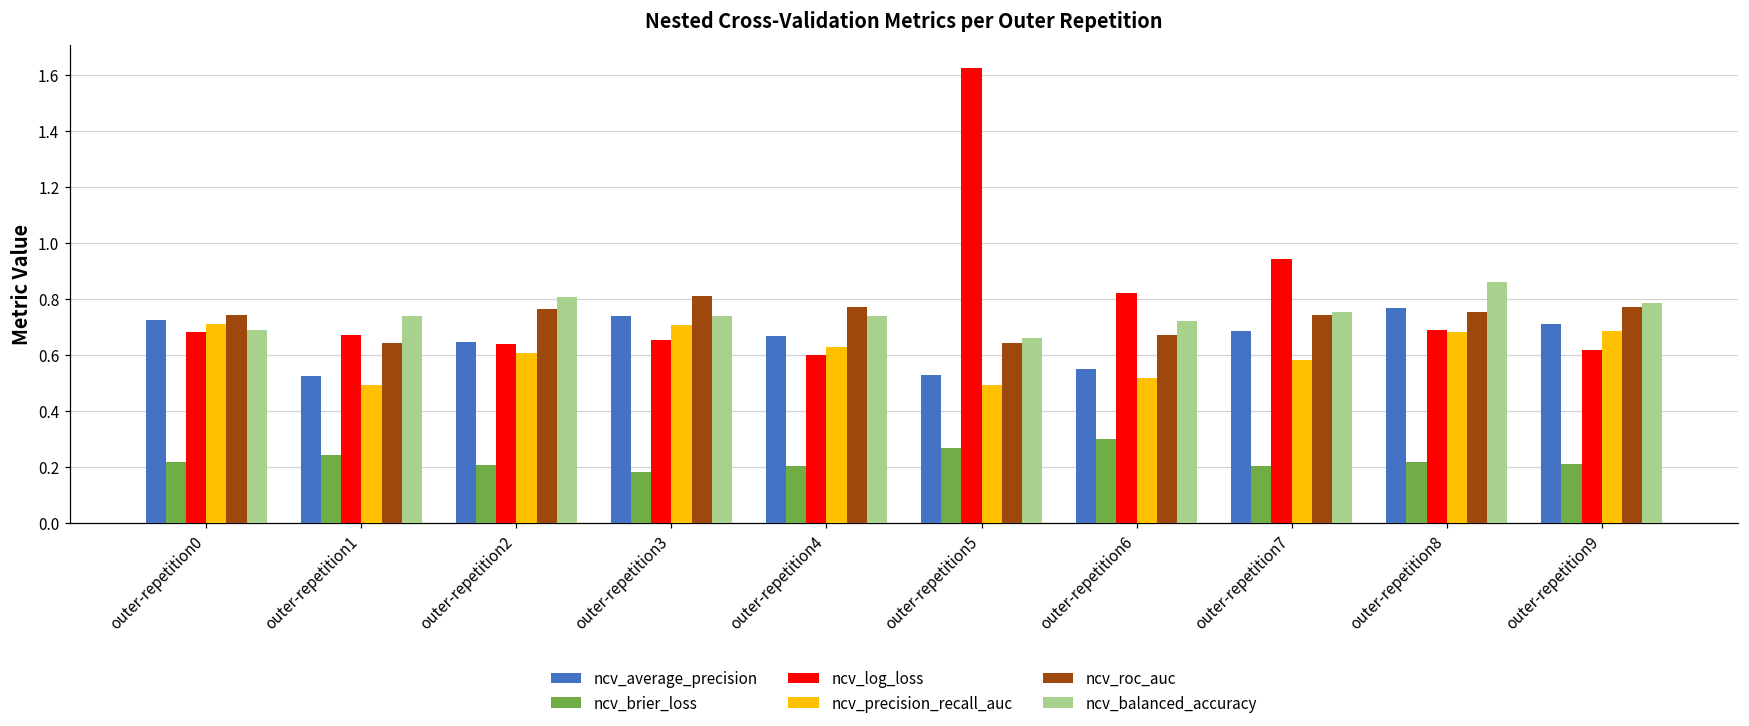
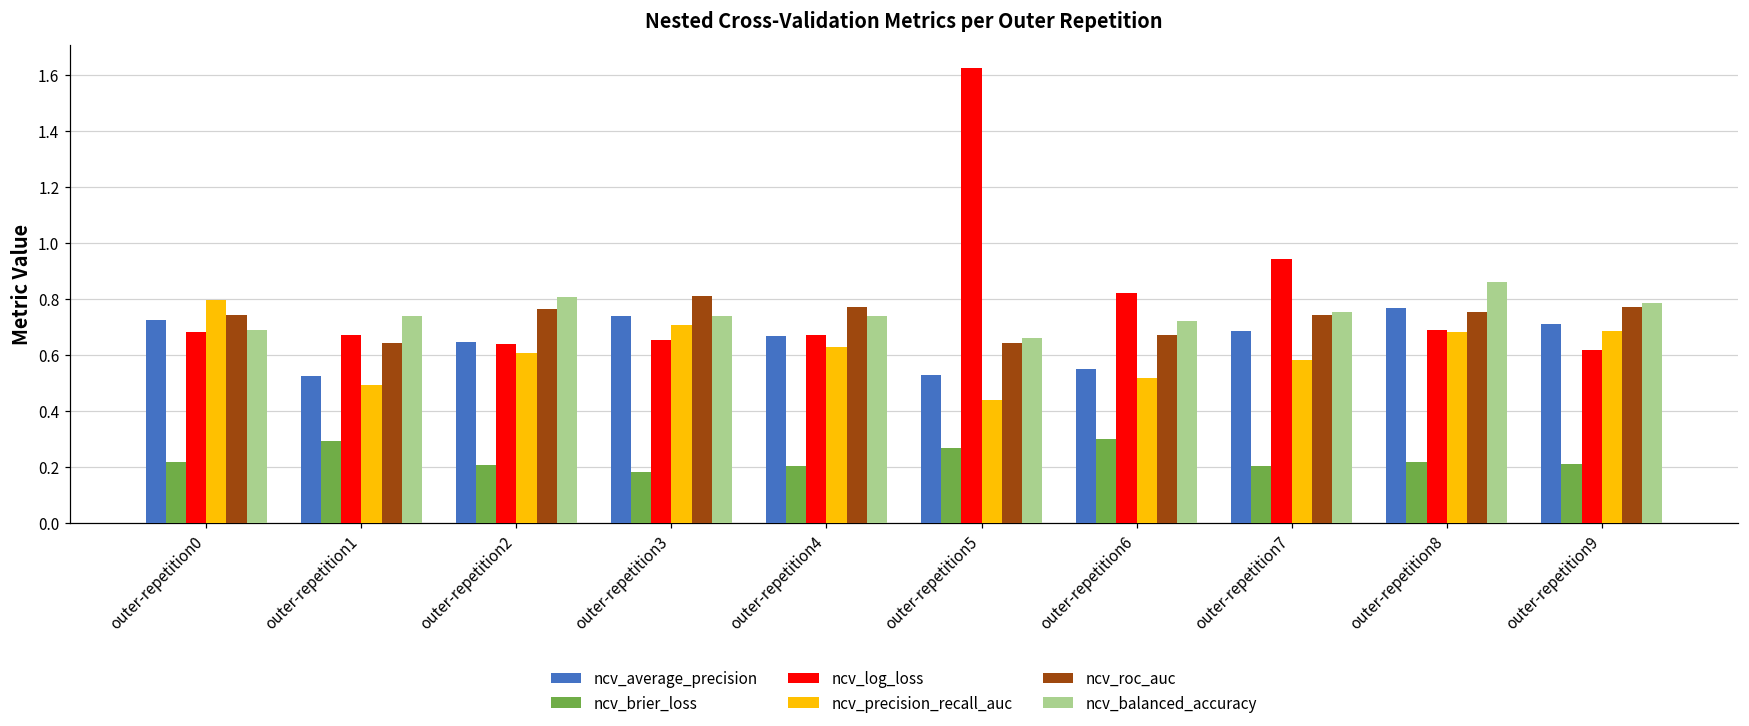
  {
    "ncv_average_precision": {
      "outer-repetition0": 0.72,
      "outer-repetition1": 0.52,
      "outer-repetition2": 0.64,
      "outer-repetition3": 0.74,
      "outer-repetition4": 0.67,
      "outer-repetition5": 0.53,
      "outer-repetition6": 0.55,
      "outer-repetition7": 0.69,
      "outer-repetition8": 0.77,
      "outer-repetition9": 0.71
    },
    "ncv_brier_loss": {
      "outer-repetition0": 0.22,
-     "outer-repetition1": 0.24,
+     "outer-repetition1": 0.29,
      "outer-repetition2": 0.21,
      "outer-repetition3": 0.18,
      "outer-repetition4": 0.20,
      "outer-repetition5": 0.27,
      "outer-repetition6": 0.30,
      "outer-repetition7": 0.20,
      "outer-repetition8": 0.22,
      "outer-repetition9": 0.21
    },
    "ncv_log_loss": {
      "outer-repetition0": 0.68,
      "outer-repetition1": 0.67,
      "outer-repetition2": 0.64,
      "outer-repetition3": 0.65,
-     "outer-repetition4": 0.60,
+     "outer-repetition4": 0.67,
      "outer-repetition5": 1.63,
      "outer-repetition6": 0.82,
      "outer-repetition7": 0.94,
      "outer-repetition8": 0.69,
      "outer-repetition9": 0.62
    },
    "ncv_precision_recall_auc": {
-     "outer-repetition0": 0.71,
+     "outer-repetition0": 0.80,
      "outer-repetition1": 0.49,
      "outer-repetition2": 0.61,
      "outer-repetition3": 0.71,
      "outer-repetition4": 0.63,
-     "outer-repetition5": 0.49,
+     "outer-repetition5": 0.44,
      "outer-repetition6": 0.52,
      "outer-repetition7": 0.58,
      "outer-repetition8": 0.68,
      "outer-repetition9": 0.69
    },
    "ncv_roc_auc": {
      "outer-repetition0": 0.74,
      "outer-repetition1": 0.64,
      "outer-repetition2": 0.77,
      "outer-repetition3": 0.81,
      "outer-repetition4": 0.77,
      "outer-repetition5": 0.64,
      "outer-repetition6": 0.67,
      "outer-repetition7": 0.74,
      "outer-repetition8": 0.75,
      "outer-repetition9": 0.77
    },
    "ncv_balanced_accuracy": {
      "outer-repetition0": 0.69,
      "outer-repetition1": 0.74,
      "outer-repetition2": 0.81,
      "outer-repetition3": 0.74,
      "outer-repetition4": 0.74,
      "outer-repetition5": 0.66,
      "outer-repetition6": 0.72,
      "outer-repetition7": 0.75,
      "outer-repetition8": 0.86,
      "outer-repetition9": 0.79
    }
  }
